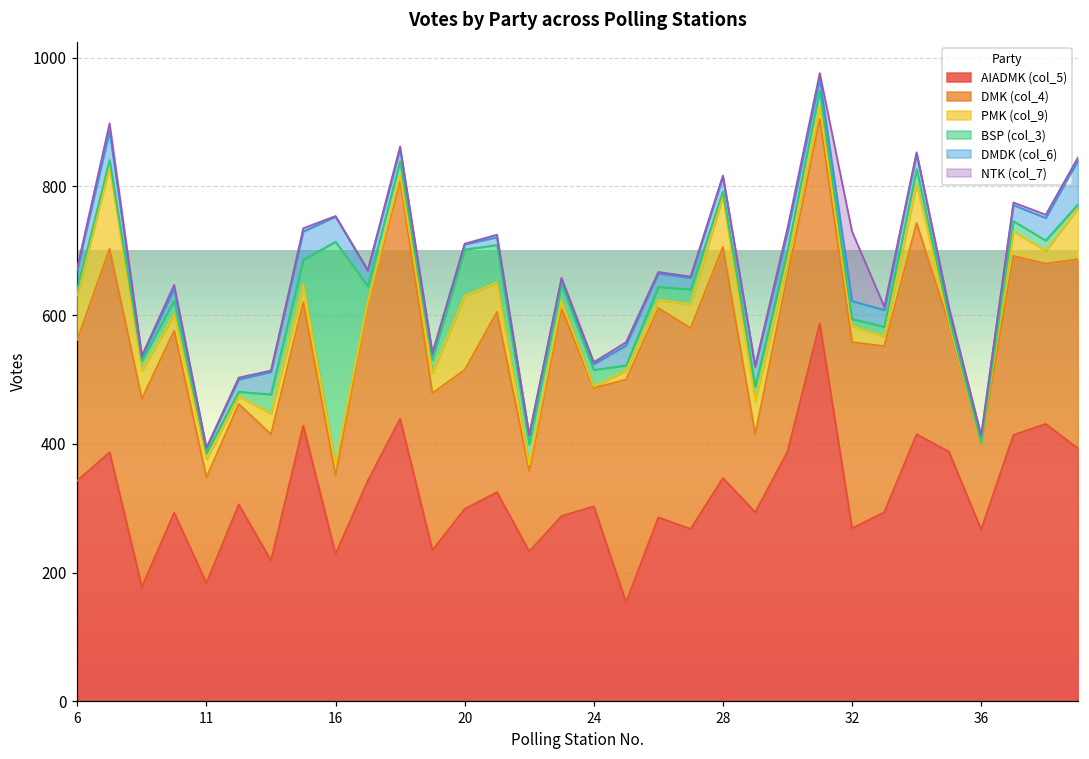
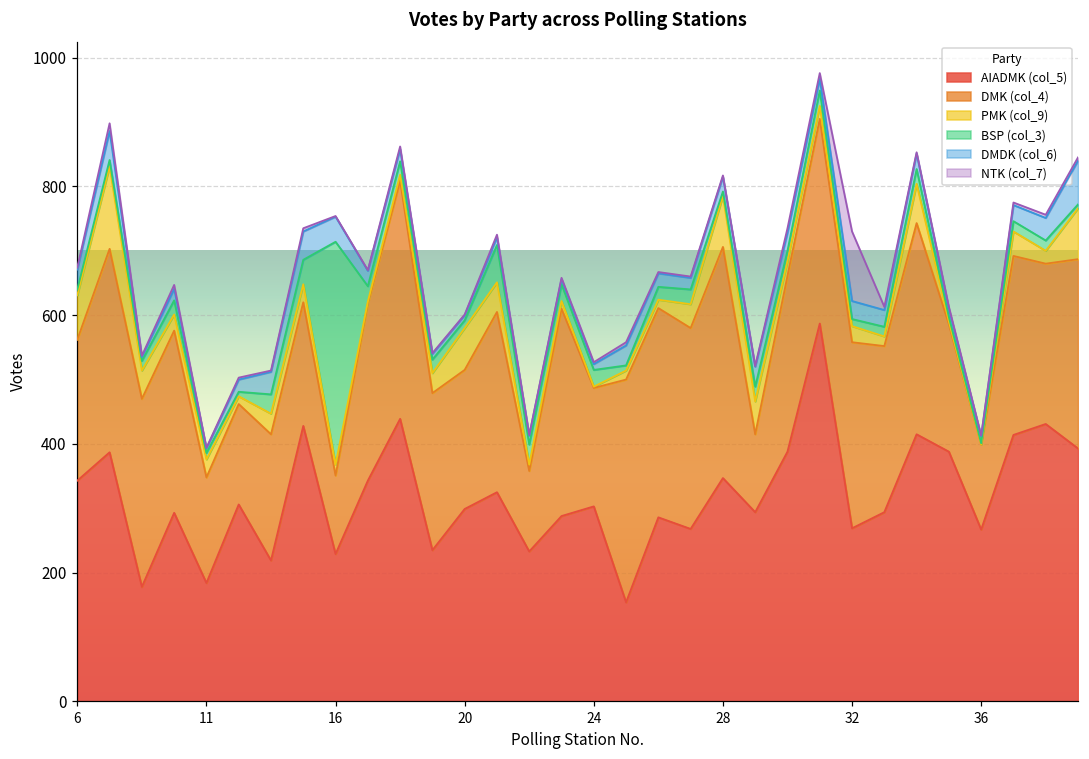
  {
    "PMK (col_9)": {
      "16": 20,
-     "20": 120,
+     "20": 70,
      "28": 80,
      "32": 30
    },
    "BSP (col_3)": {
      "16": 350,
-     "20": 70,
+     "20": 10,
      "24": 30,
      "28": 10,
      "32": 10
    },
    "DMDK (col_6)": {
      "32": 30
    },
    "NTK (col_7)": {
      "32": 110
    }
  }
